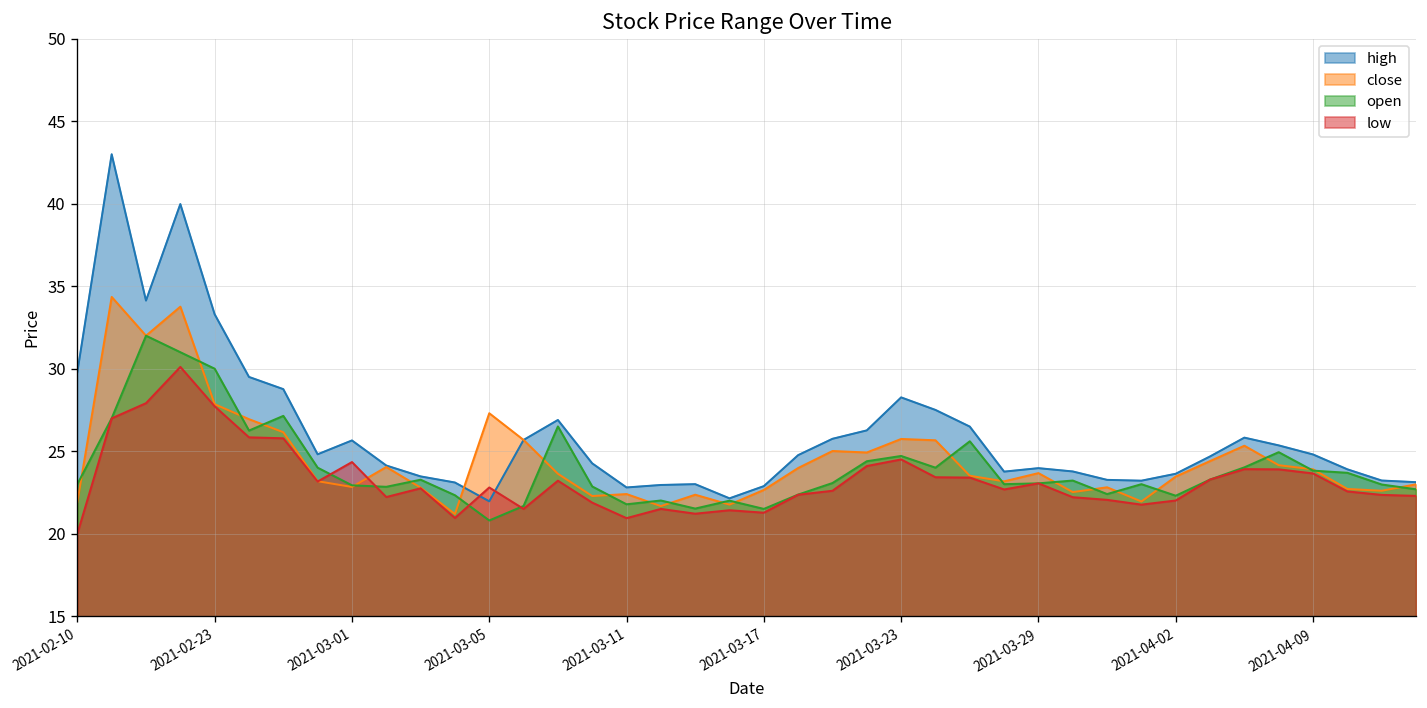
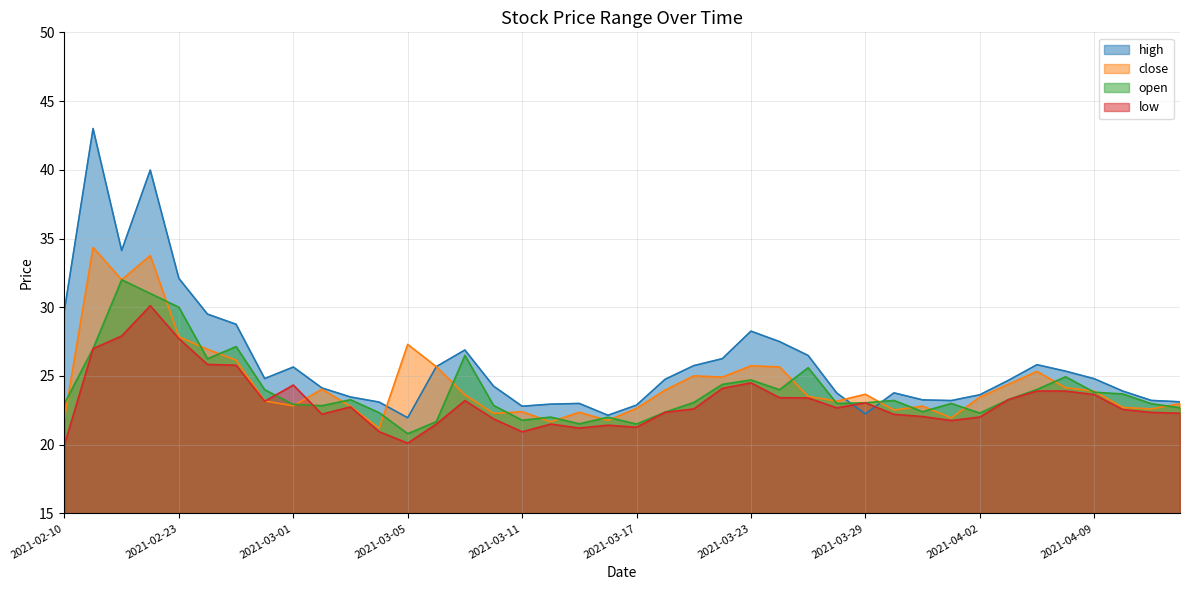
  {
    "high": {
      "2021-02-10": 29.8,
-     "2021-02-23": 33.3,
+     "2021-02-23": 32.1,
      "2021-03-01": 25.7,
      "2021-03-05": 22.0,
      "2021-03-11": 22.8,
      "2021-03-17": 22.9,
      "2021-03-23": 28.3,
-     "2021-03-29": 24.0,
+     "2021-03-29": 22.2,
      "2021-04-09": 24.8
    },
    "close": {
      "2021-02-10": 21.9,
      "2021-03-05": 27.3,
      "2021-03-11": 22.4,
      "2021-03-17": 22.7,
      "2021-03-23": 25.7,
      "2021-03-29": 23.7
    },
    "open": {
      "2021-02-10": 23.0,
      "2021-02-23": 30.0,
      "2021-03-05": 20.8,
      "2021-03-11": 21.8,
      "2021-03-17": 21.5,
      "2021-03-23": 24.7,
      "2021-04-02": 22.3
    },
    "low": {
      "2021-02-10": 20.0,
      "2021-03-01": 24.3,
-     "2021-03-05": 22.8,
+     "2021-03-05": 20.1,
      "2021-03-11": 20.9,
      "2021-03-17": 21.3,
      "2021-03-23": 24.5,
      "2021-04-02": 22.0
    }
  }
